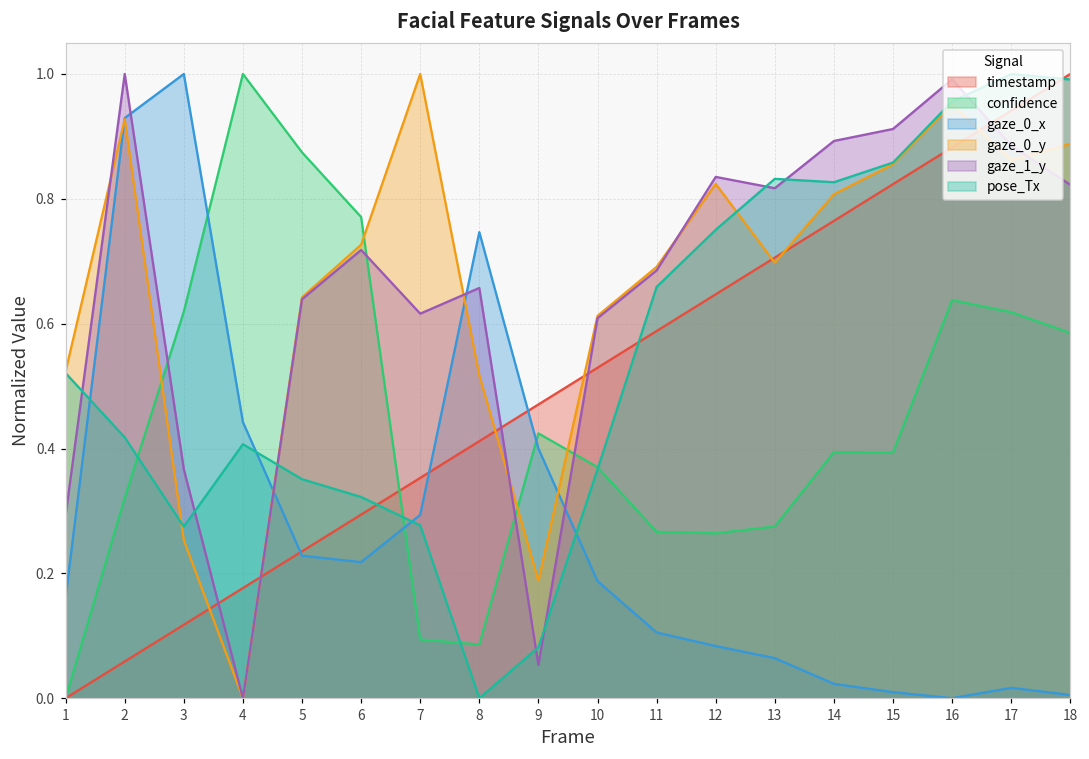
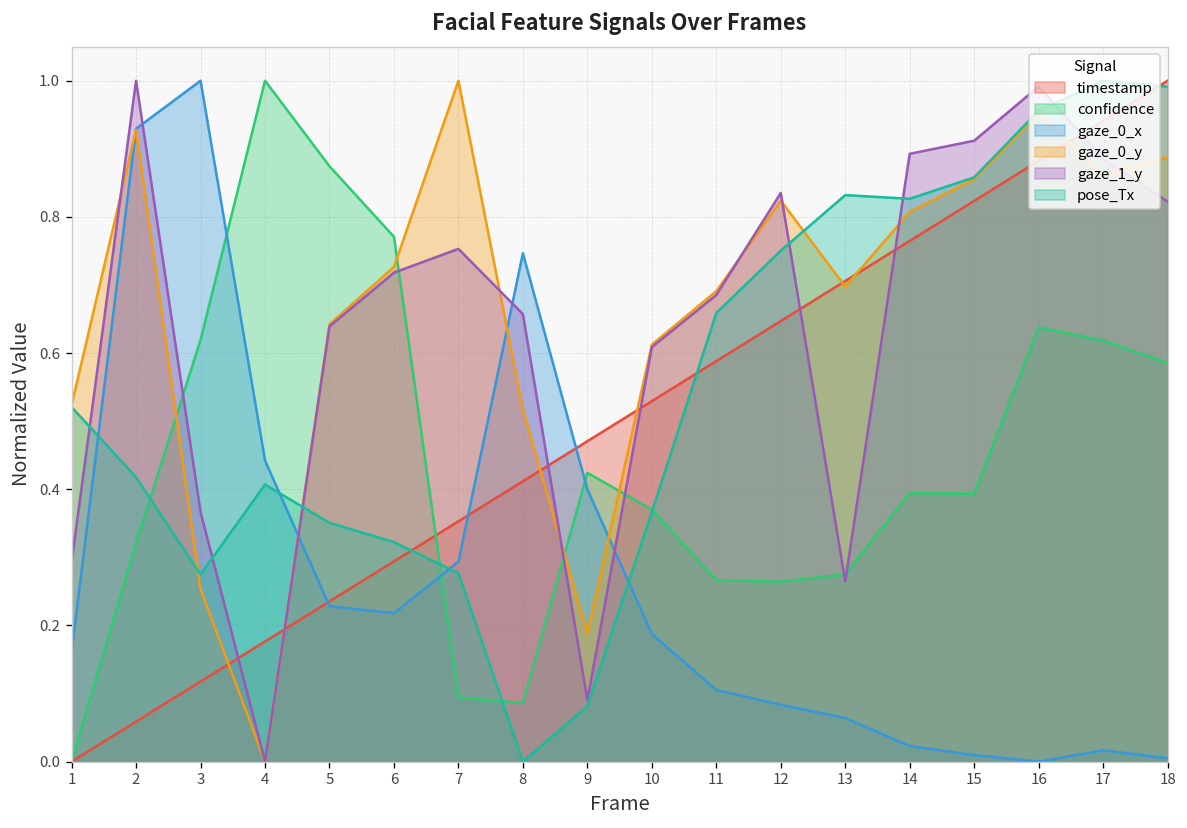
  {
    "gaze_1_y": {
      "1": 0.29,
      "2": 1.00,
      "3": 0.37,
      "6": 0.72,
-     "7": 0.62,
+     "7": 0.75,
      "8": 0.66,
-     "9": 0.05,
+     "9": 0.09,
      "11": 0.69,
      "12": 0.84,
-     "13": 0.82,
+     "13": 0.26,
      "14": 0.89,
      "15": 0.91,
      "18": 0.82
    }
  }
